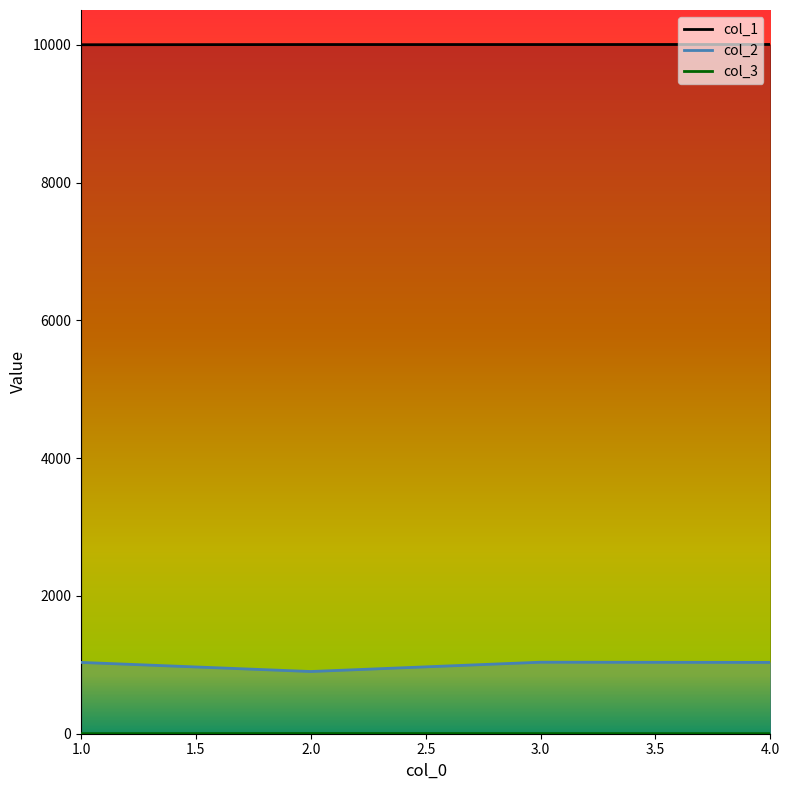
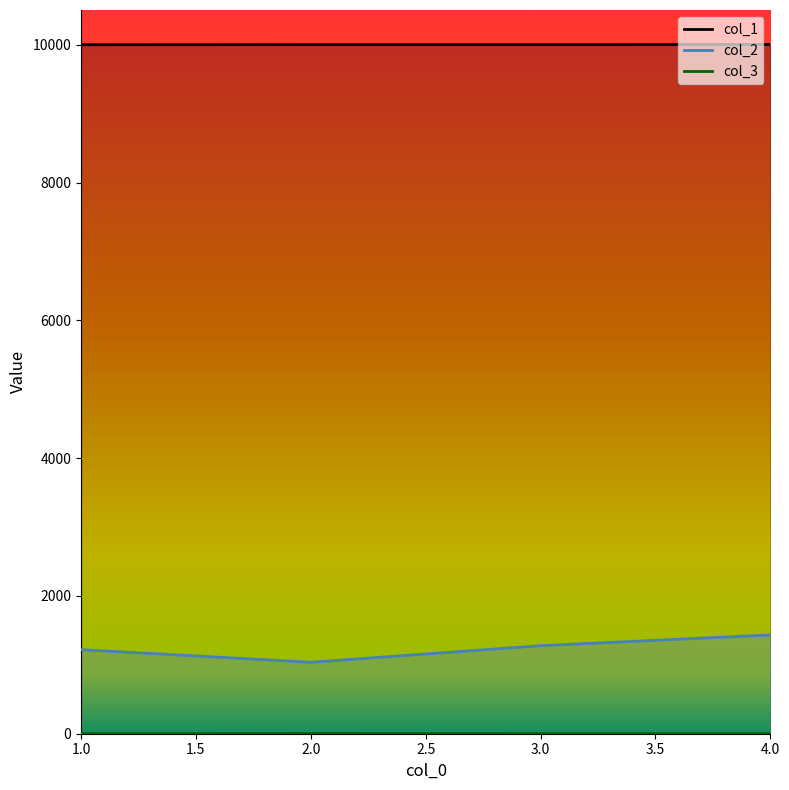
  {
    "col_1": {
      "1.0": 10000,
      "2.0": 10000,
      "3.0": 10000,
      "4.0": 10000
    },
    "col_2": {
-     "1.0": 1000,
-     "2.0": 900,
-     "3.0": 1000,
-     "4.0": 1000
+     "1.0": 1200,
+     "2.0": 1000,
+     "3.0": 1300,
+     "4.0": 1400
    },
    "col_3": {
      "1.0": 0,
      "2.0": 0,
      "3.0": 0,
      "4.0": 0
    }
  }
